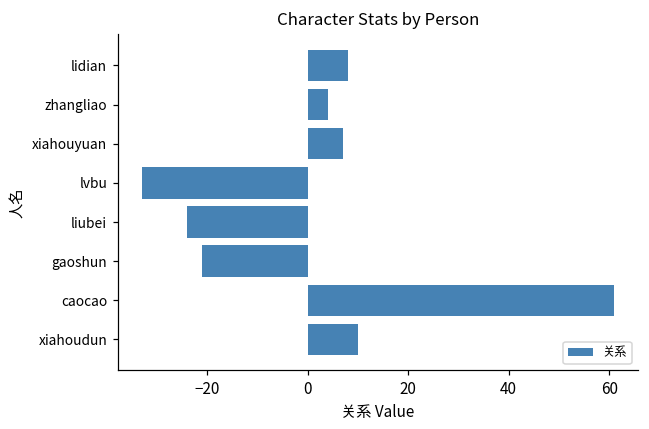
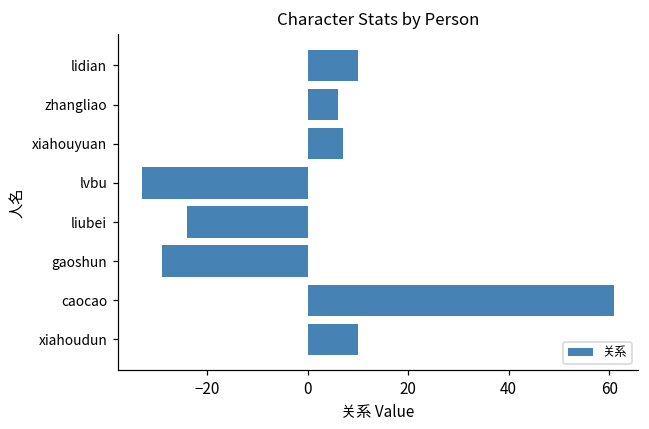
  {
-   "lidian": 8,
-   "zhangliao": 4,
+   "lidian": 10,
+   "zhangliao": 6,
    "xiahouyuan": 7,
    "lvbu": -33,
    "liubei": -24,
-   "gaoshun": -21,
+   "gaoshun": -29,
    "caocao": 61,
    "xiahoudun": 10
  }
